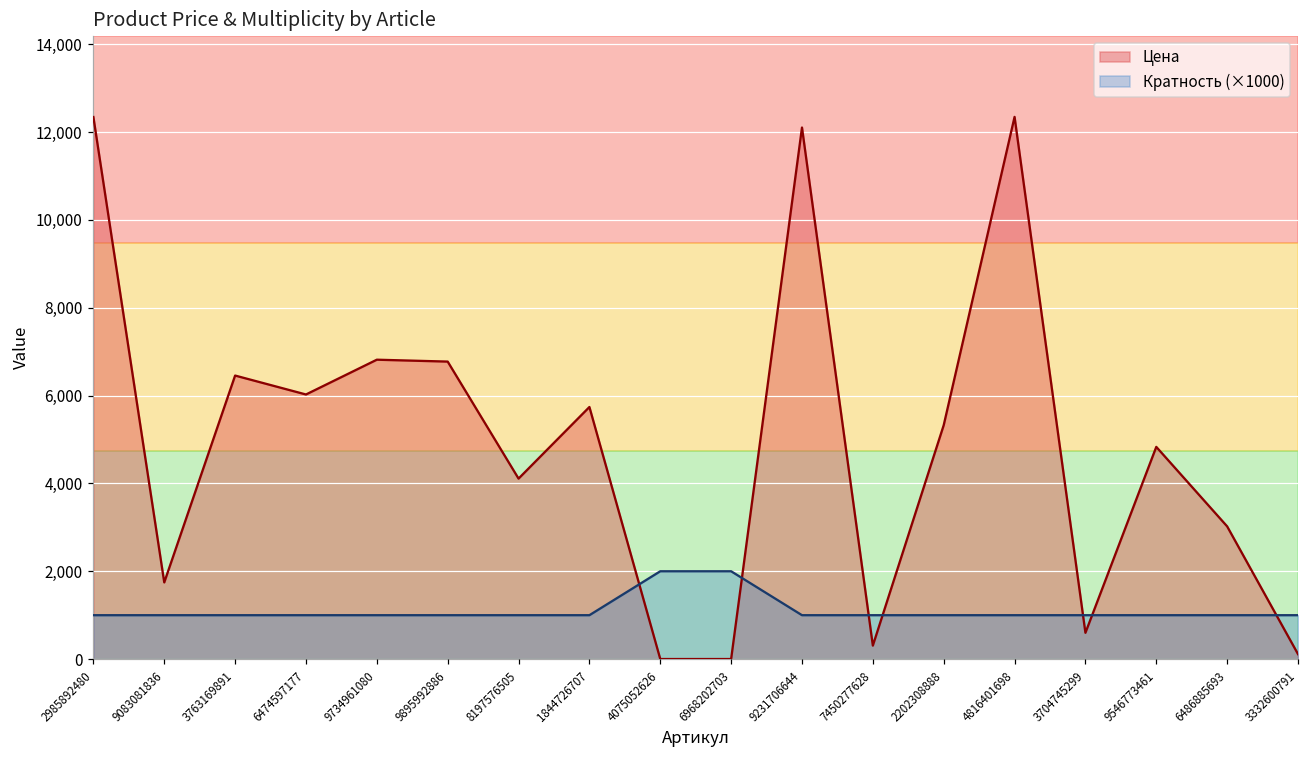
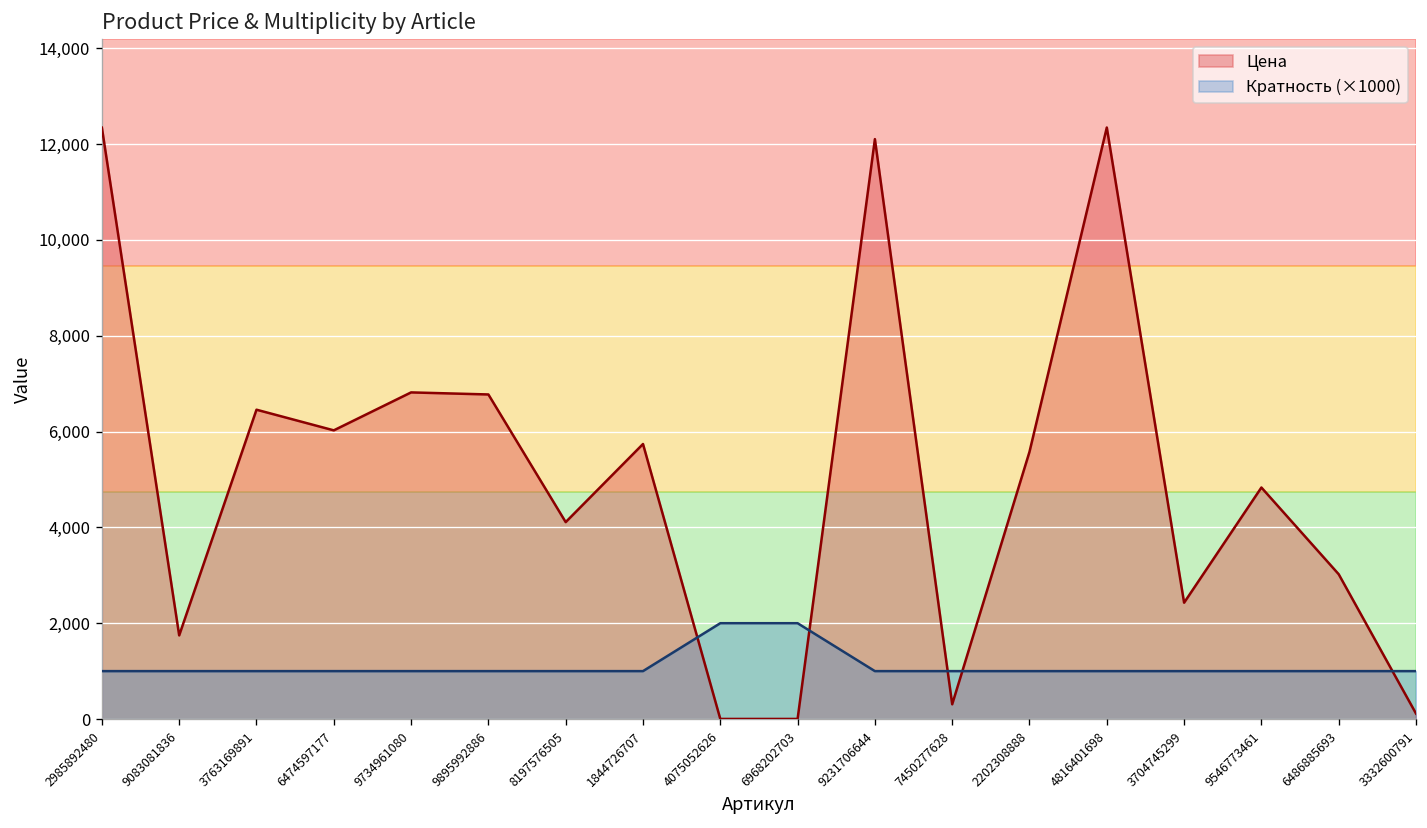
  {
    "Цена": {
      "2985892480": "12,300",
      "9083081836": "1,700",
      "3763169891": "6,500",
      "6474597177": "6,000",
      "9734961080": "6,800",
      "9895992886": "6,800",
      "8197576505": "4,100",
      "1844726707": "5,700",
      "4075052626": "0",
      "6968202703": "0",
      "9231706644": "12,100",
      "7450277628": "300",
-     "2202308888": "5,300",
+     "2202308888": "5,600",
      "4816401698": "12,300",
-     "3704745299": "600",
+     "3704745299": "2,400",
      "9546773461": "4,800",
      "6486885693": "3,000",
      "3332600791": "100"
    },
    "Кратность (×1000)": {
      "2985892480": "1,000",
      "9083081836": "1,000",
      "3763169891": "1,000",
      "6474597177": "1,000",
      "9734961080": "1,000",
      "9895992886": "1,000",
      "8197576505": "1,000",
      "1844726707": "1,000",
      "4075052626": "2,000",
      "6968202703": "2,000",
      "9231706644": "1,000",
      "7450277628": "1,000",
      "2202308888": "1,000",
      "4816401698": "1,000",
      "3704745299": "1,000",
      "9546773461": "1,000",
      "6486885693": "1,000",
      "3332600791": "1,000"
    }
  }
